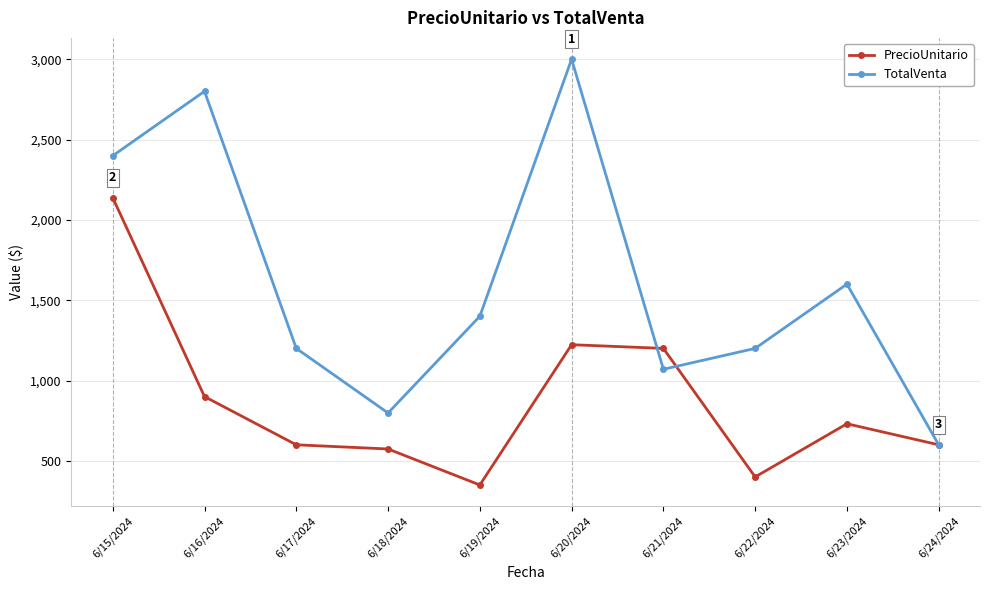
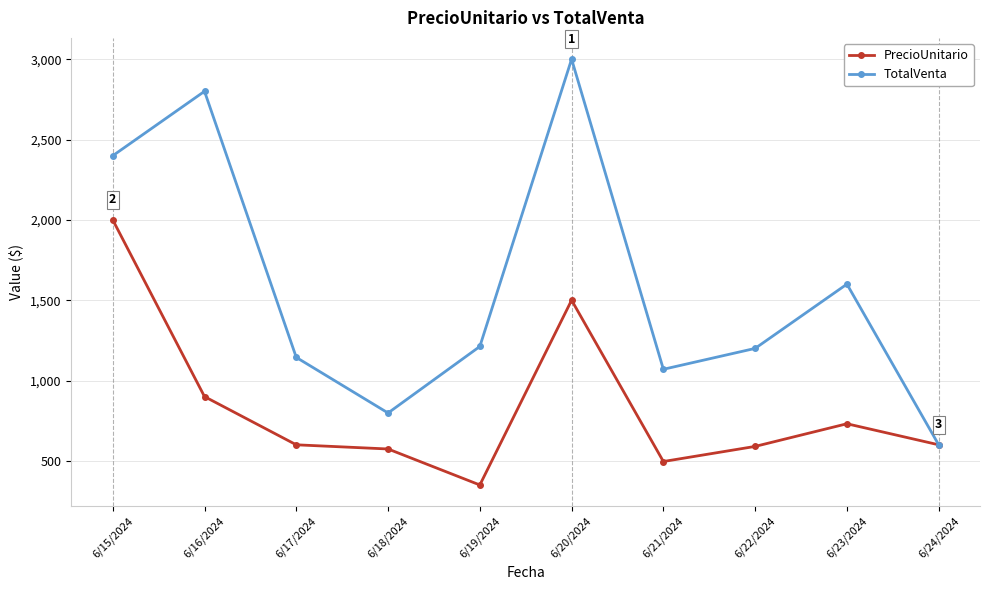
  {
    "PrecioUnitario": {
-     "6/15/2024": "2,140",
+     "6/15/2024": "2,000",
      "6/16/2024": "900",
      "6/17/2024": "600",
      "6/18/2024": "570",
      "6/19/2024": "350",
-     "6/20/2024": "1,220",
-     "6/21/2024": "1,200",
-     "6/22/2024": "400",
+     "6/20/2024": "1,500",
+     "6/21/2024": "500",
+     "6/22/2024": "590",
      "6/23/2024": "730"
    },
    "TotalVenta": {
      "6/15/2024": "2,400",
      "6/16/2024": "2,800",
-     "6/17/2024": "1,200",
+     "6/17/2024": "1,140",
      "6/18/2024": "800",
-     "6/19/2024": "1,400",
+     "6/19/2024": "1,210",
      "6/21/2024": "1,070",
      "6/22/2024": "1,200",
      "6/23/2024": "1,600"
    }
  }
